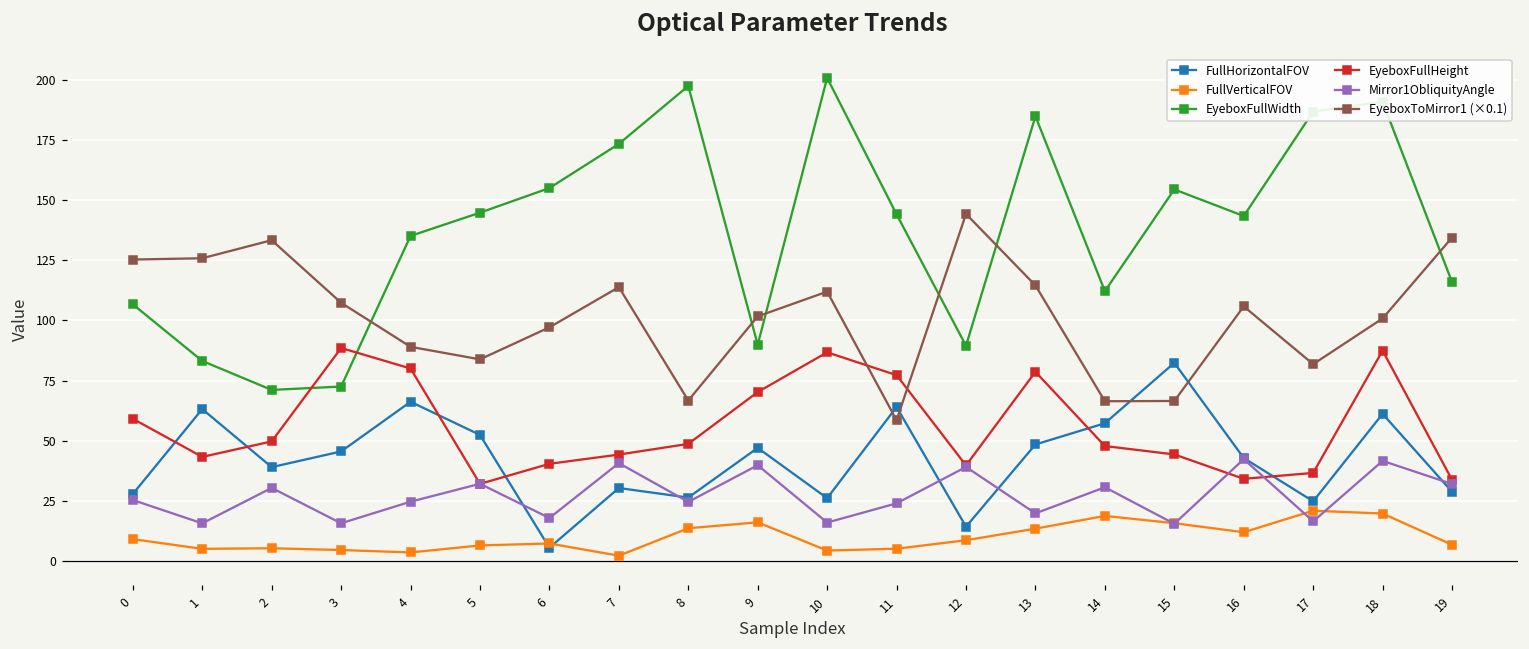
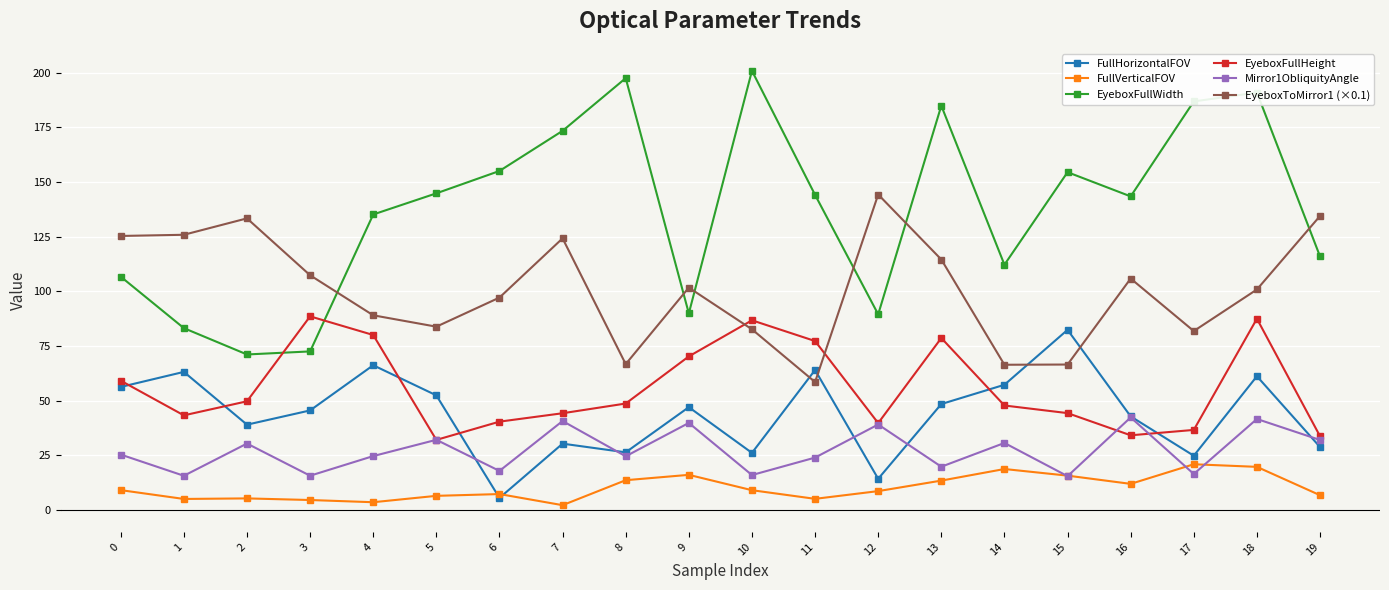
  {
    "FullHorizontalFOV": {
-     "0": 28,
+     "0": 56,
      "1": 63,
      "2": 39,
      "3": 46,
      "4": 66,
      "5": 52,
      "6": 5,
      "7": 30,
      "8": 26,
      "9": 47,
      "10": 26,
      "11": 64,
      "12": 14,
      "13": 48,
      "14": 57,
      "15": 82,
      "17": 25,
      "18": 61,
      "19": 29
    },
    "FullVerticalFOV": {
      "0": 9,
      "1": 5,
      "2": 5,
      "3": 5,
      "4": 4,
      "5": 6,
      "6": 7,
      "7": 2,
      "8": 14,
      "9": 16,
-     "10": 4,
+     "10": 9,
      "11": 5,
      "12": 9,
      "13": 13,
      "14": 19,
      "16": 12,
      "17": 21,
      "18": 20,
      "19": 7
    },
    "EyeboxFullWidth": {
      "0": 107,
      "1": 83,
      "2": 71,
      "3": 73,
      "4": 135,
      "5": 145,
      "6": 155,
      "7": 173,
      "8": 198,
      "9": 90,
      "10": 201,
      "11": 144,
      "12": 89,
      "13": 185,
      "14": 112,
      "15": 155,
      "16": 143,
      "19": 116
    },
    "EyeboxFullHeight": {
      "0": 59,
      "1": 43,
      "2": 50,
      "3": 89,
      "4": 80,
      "6": 40,
      "7": 44,
      "8": 49,
      "9": 70,
      "10": 87,
      "11": 77,
      "13": 79,
      "14": 48,
      "15": 44,
      "16": 34,
      "17": 37,
      "18": 87,
      "19": 34
    },
    "Mirror1ObliquityAngle": {
      "0": 25,
      "1": 16,
      "2": 30,
      "3": 16,
      "4": 25,
      "6": 18,
      "7": 41,
      "8": 25,
      "9": 40,
      "10": 16,
      "11": 24,
      "13": 20,
      "14": 31,
      "17": 16,
      "18": 42,
      "19": 32
    },
    "EyeboxToMirror1 (×0.1)": {
      "0": 125,
      "1": 126,
      "2": 133,
      "3": 107,
      "4": 89,
      "5": 84,
      "6": 97,
-     "7": 114,
+     "7": 124,
      "8": 67,
      "9": 102,
-     "10": 112,
+     "10": 83,
      "11": 59,
      "12": 144,
      "13": 115,
      "14": 66,
      "15": 67,
      "16": 106,
      "17": 82,
      "18": 101,
      "19": 134
    }
  }
